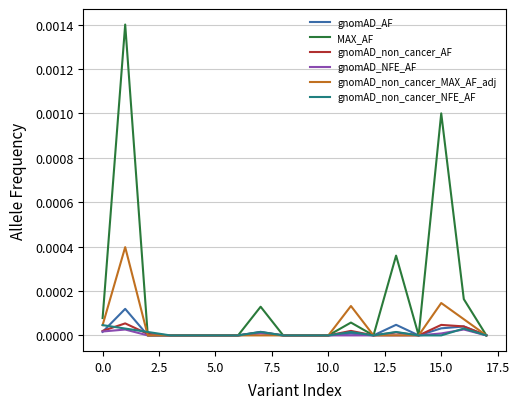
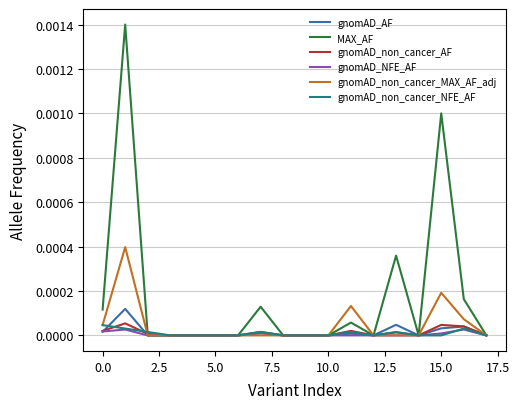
  {
    "MAX_AF": {
-     "0.0": 0.00008,
+     "0.0": 0.00012,
      "15.0": 0.00100
    },
    "gnomAD_non_cancer_AF": {
      "15.0": 0.00005
    },
    "gnomAD_non_cancer_MAX_AF_adj": {
-     "15.0": 0.00015
+     "15.0": 0.00019
    }
  }
